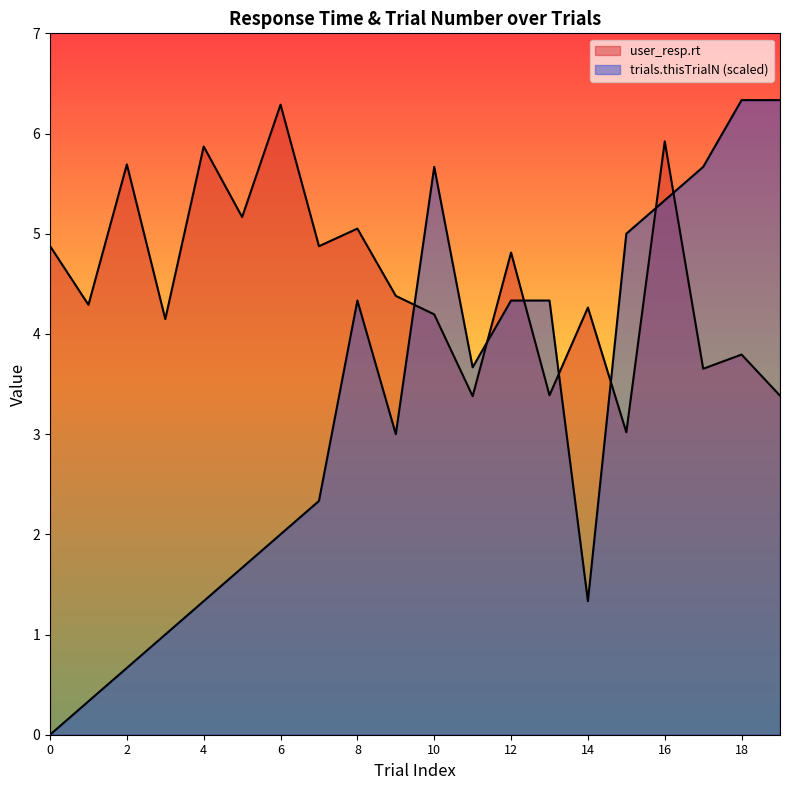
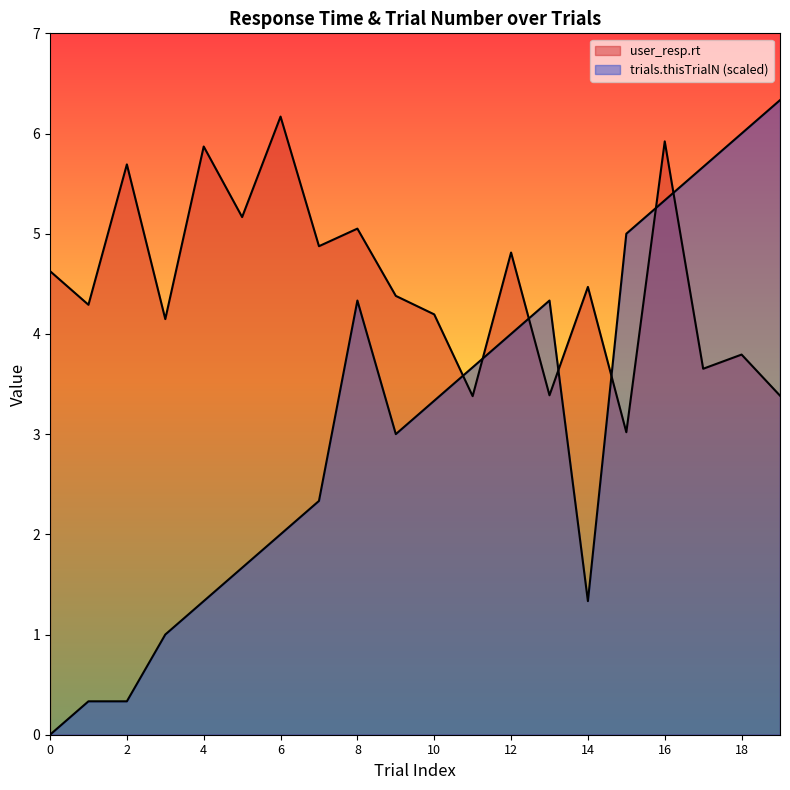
  {
    "user_resp.rt": {
-     "0": 4.88,
+     "0": 4.63,
      "2": 5.69,
      "4": 5.87,
-     "6": 6.29,
+     "6": 6.17,
      "8": 5.05,
      "10": 4.20,
      "12": 4.81,
-     "14": 4.26,
+     "14": 4.47,
      "16": 5.92,
      "18": 3.79
    },
    "trials.thisTrialN (scaled)": {
-     "2": 0.67,
+     "2": 0.33,
      "4": 1.33,
      "6": 2.00,
      "8": 4.33,
-     "10": 5.67,
-     "12": 4.33,
+     "10": 3.33,
+     "12": 4.00,
      "14": 1.33,
      "16": 5.33,
-     "18": 6.33
+     "18": 6.00
    }
  }
